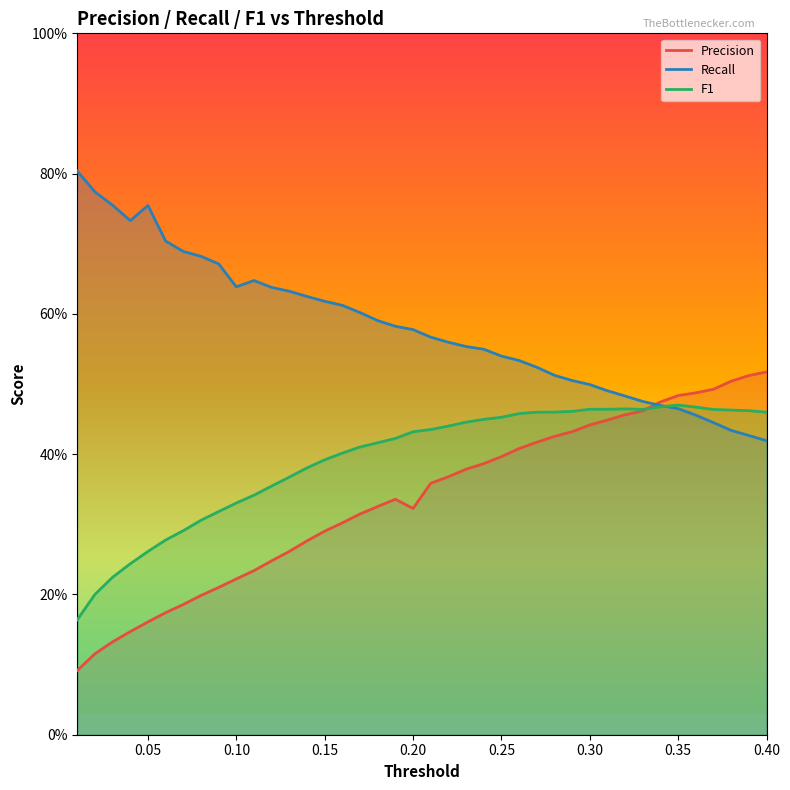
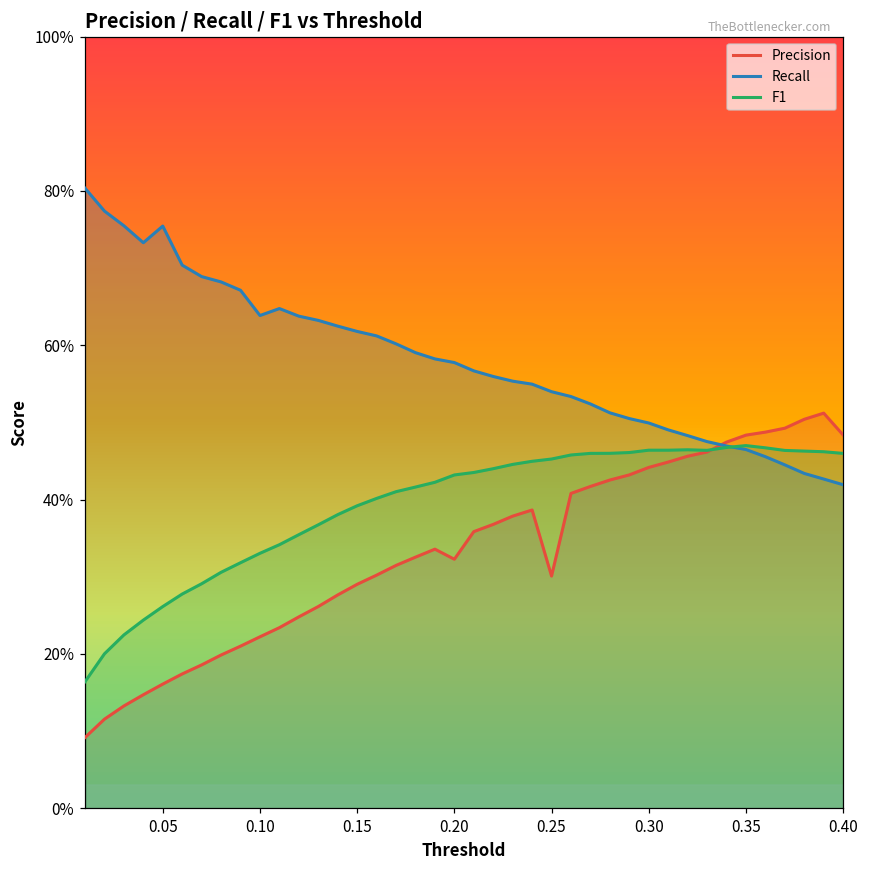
  {
    "Precision": {
      "0.05": "16%",
      "0.10": "22%",
      "0.15": "29%",
      "0.20": "32%",
-     "0.25": "40%",
+     "0.25": "30%",
      "0.30": "44%",
      "0.35": "48%",
-     "0.40": "52%"
+     "0.40": "48%"
    },
    "Recall": {
      "0.05": "75%",
      "0.10": "64%",
      "0.15": "62%",
      "0.20": "58%",
      "0.25": "54%",
      "0.30": "50%",
      "0.35": "46%",
      "0.40": "42%"
    },
    "F1": {
      "0.05": "26%",
      "0.10": "33%",
      "0.15": "39%",
      "0.20": "43%",
      "0.25": "45%",
      "0.30": "46%",
      "0.35": "47%",
      "0.40": "46%"
    }
  }
